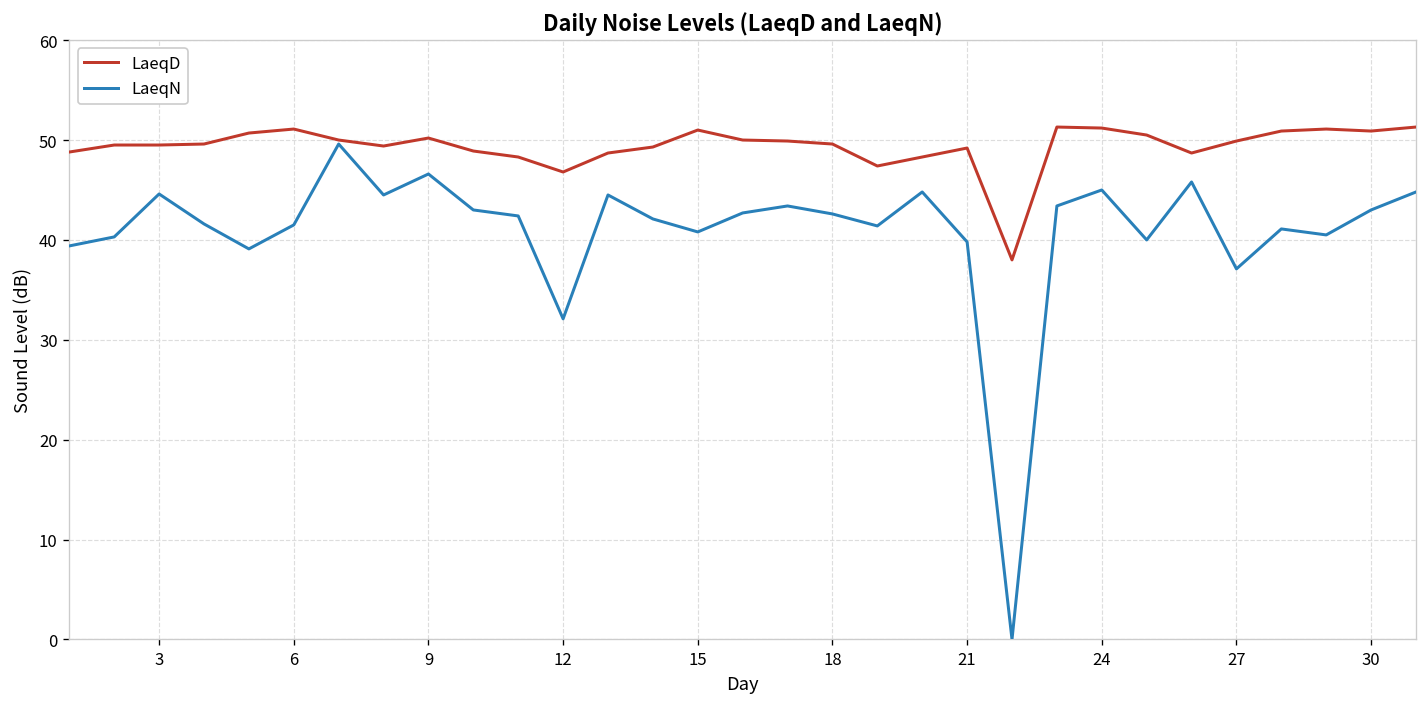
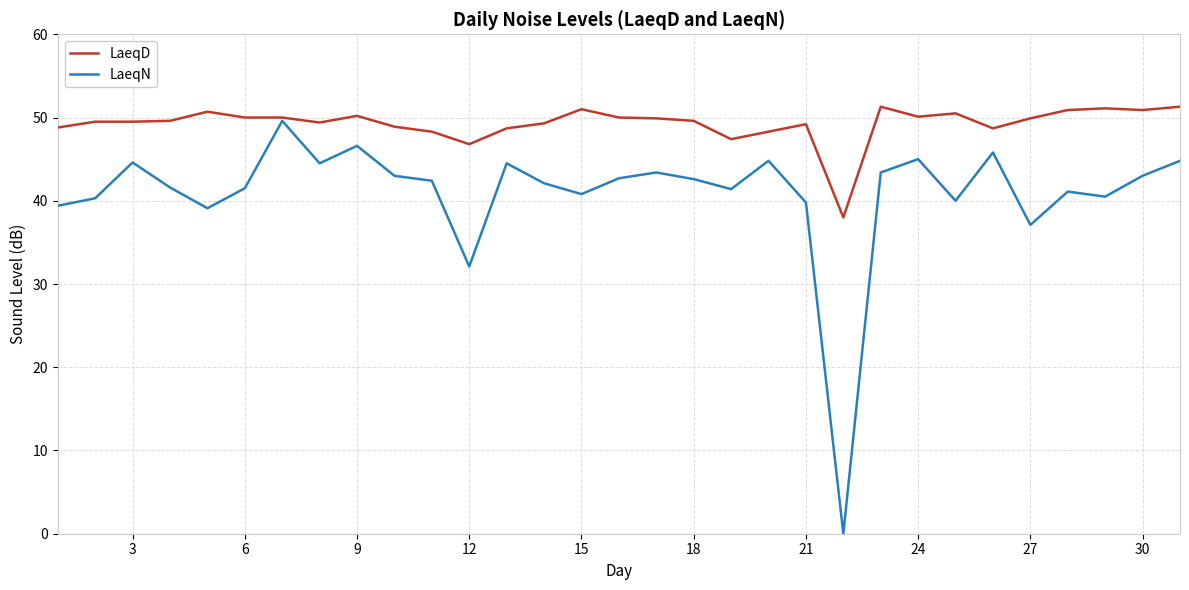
  {
    "LaeqD": {
      "3": 50,
-     "6": 51,
+     "6": 50,
      "9": 50,
      "12": 47,
      "15": 51,
      "18": 50,
      "21": 49,
-     "24": 51,
+     "24": 50,
      "27": 50,
      "30": 51
    },
    "LaeqN": {
      "3": 45,
      "6": 42,
      "9": 47,
      "12": 32,
      "15": 41,
      "18": 43,
      "21": 40,
      "24": 45,
      "27": 37,
      "30": 43
    }
  }
